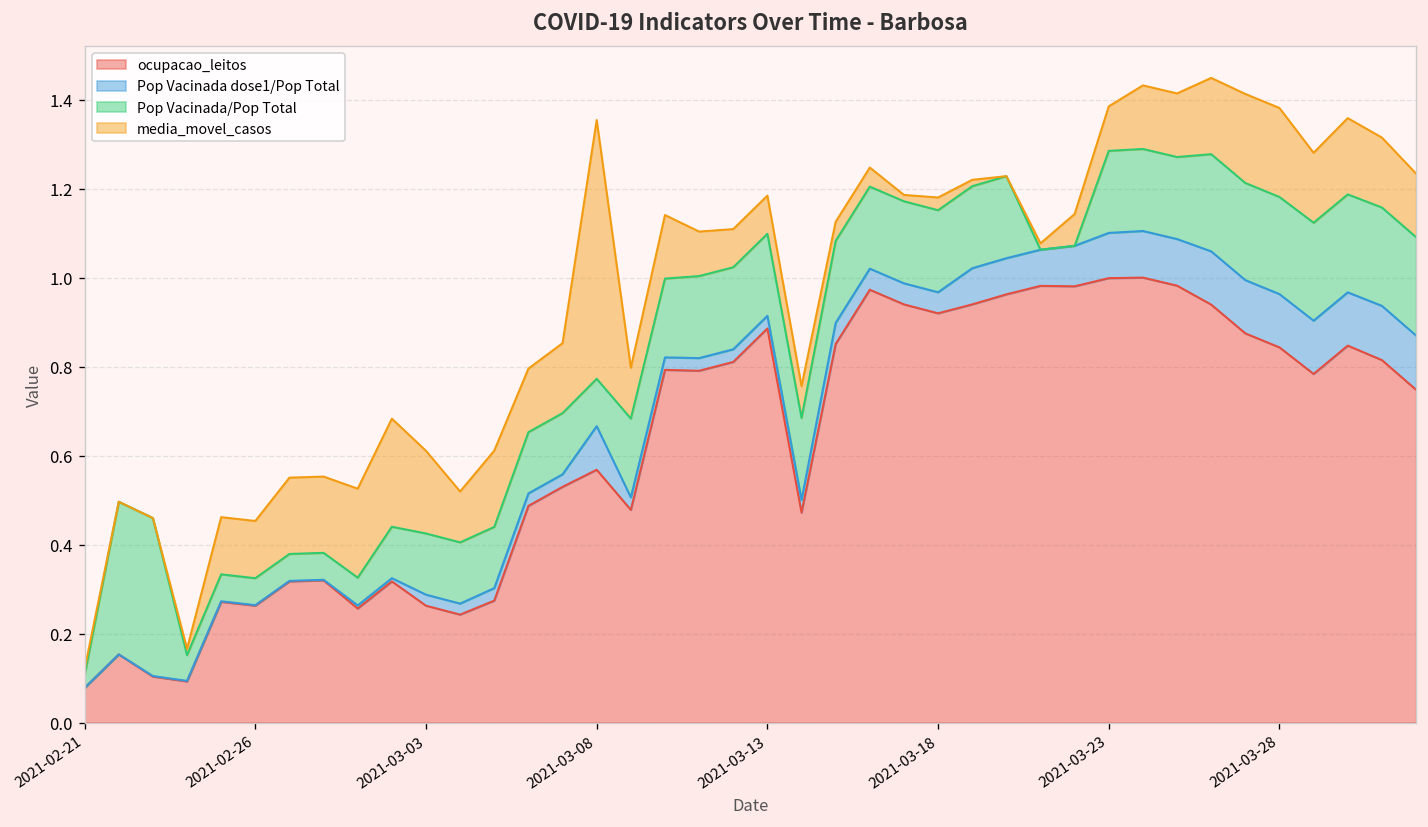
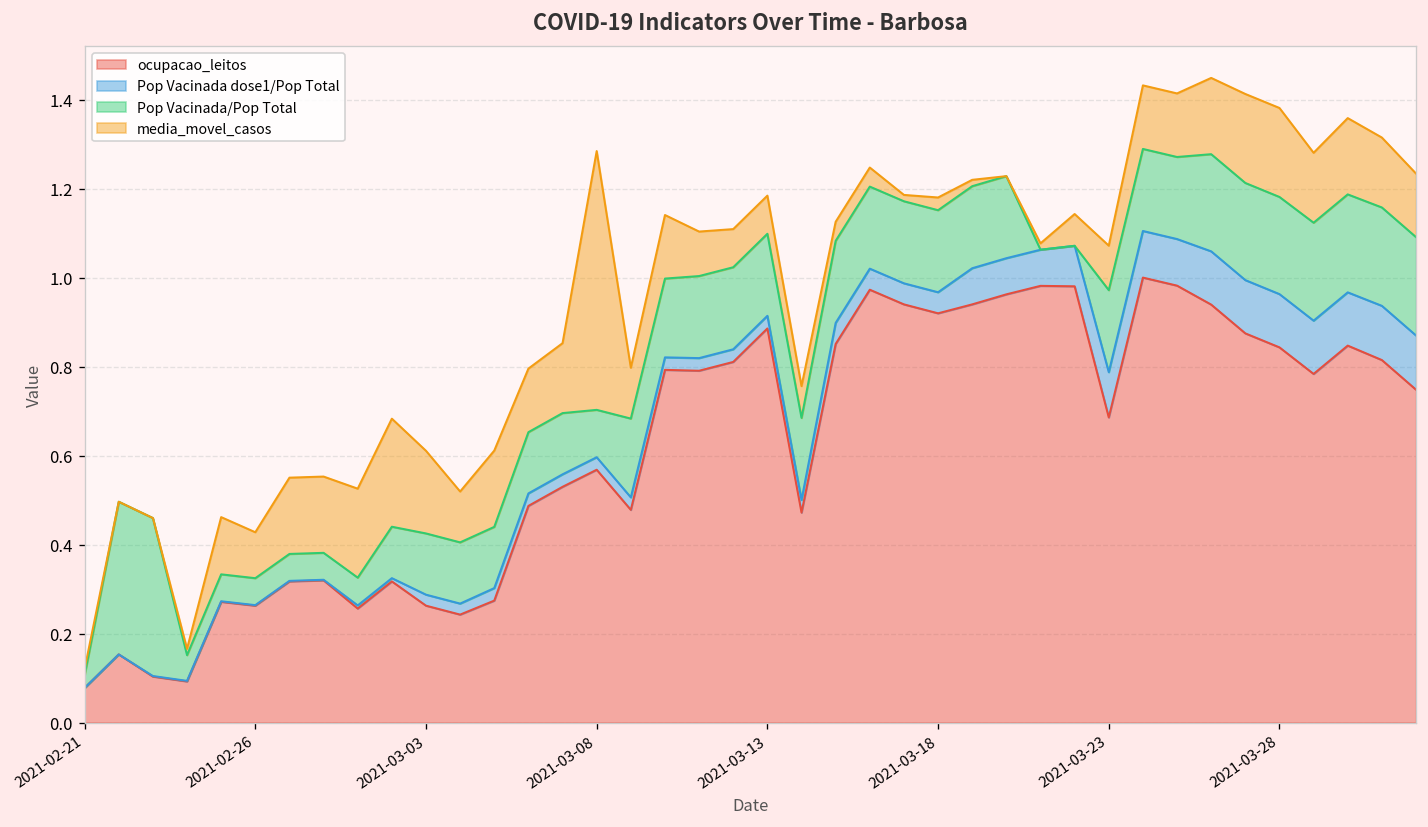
  {
    "ocupacao_leitos": {
      "2021-03-03": 0.26,
      "2021-03-08": 0.57,
      "2021-03-13": 0.89,
      "2021-03-18": 0.92,
-     "2021-03-23": 1.00,
+     "2021-03-23": 0.69,
      "2021-03-28": 0.84
    },
    "Pop Vacinada dose1/Pop Total": {
      "2021-03-03": 0.02,
-     "2021-03-08": 0.10,
+     "2021-03-08": 0.03,
      "2021-03-13": 0.03,
      "2021-03-18": 0.05,
      "2021-03-23": 0.10,
      "2021-03-28": 0.12
    },
    "Pop Vacinada/Pop Total": {
      "2021-02-21": 0.03,
      "2021-02-26": 0.06,
      "2021-03-03": 0.14,
      "2021-03-08": 0.11,
      "2021-03-13": 0.18,
      "2021-03-18": 0.18,
      "2021-03-23": 0.18,
      "2021-03-28": 0.22
    },
    "media_movel_casos": {
      "2021-02-21": 0.01,
-     "2021-02-26": 0.13,
+     "2021-02-26": 0.10,
      "2021-03-03": 0.19,
      "2021-03-08": 0.58,
      "2021-03-13": 0.09,
      "2021-03-18": 0.03,
      "2021-03-23": 0.10,
      "2021-03-28": 0.20
    }
  }
